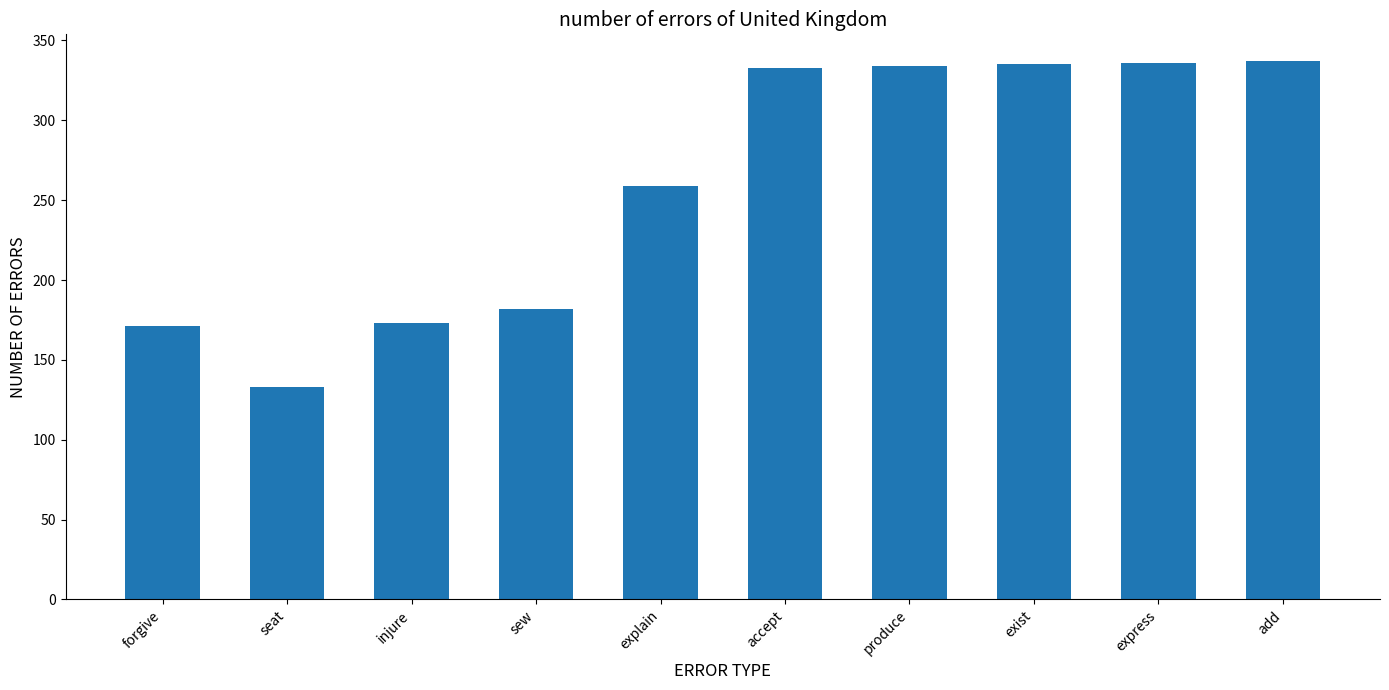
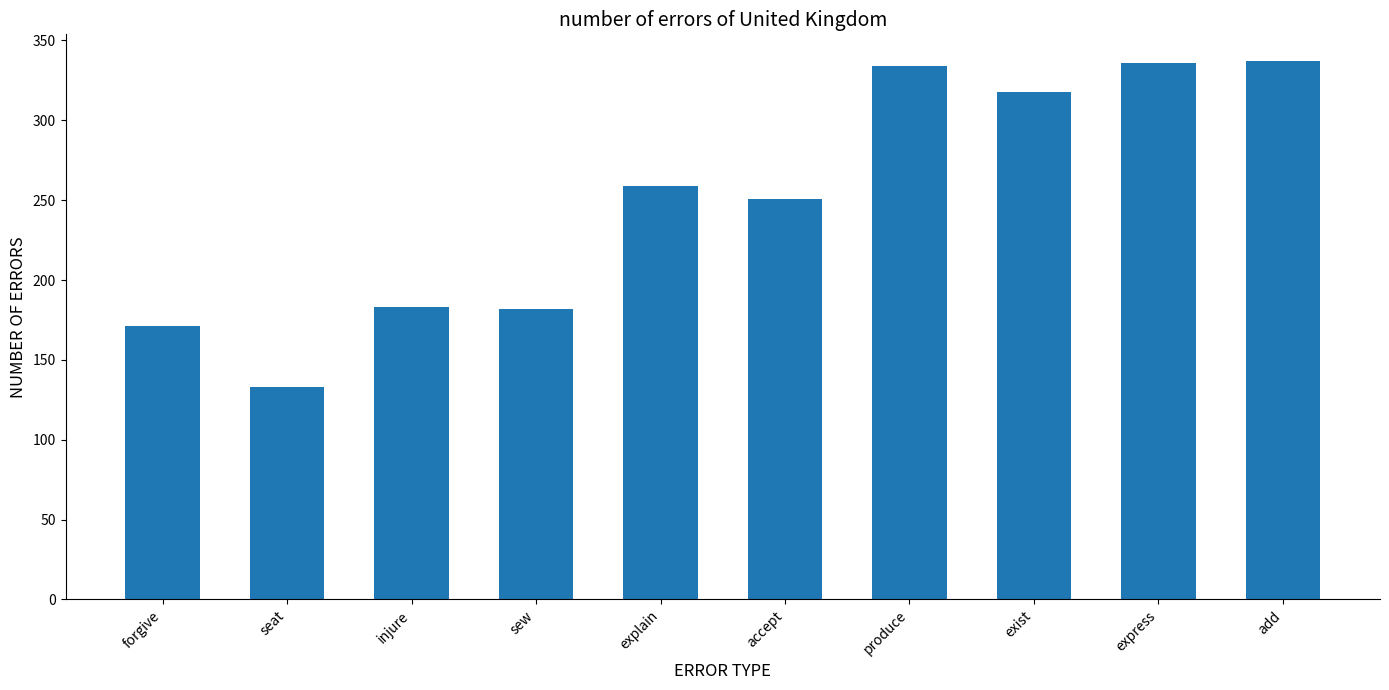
  {
    "forgive": 171,
    "seat": 133,
-   "injure": 173,
+   "injure": 183,
    "sew": 182,
    "explain": 259,
-   "accept": 333,
+   "accept": 251,
    "produce": 334,
-   "exist": 335,
+   "exist": 318,
    "express": 336,
    "add": 337
  }
